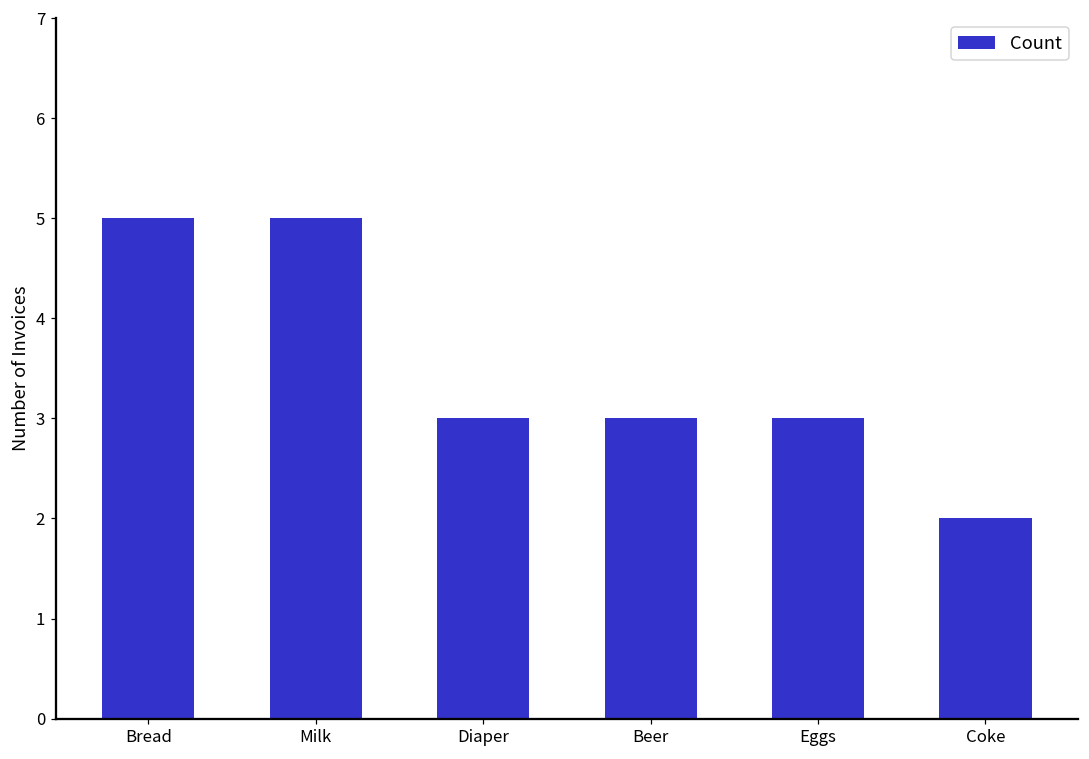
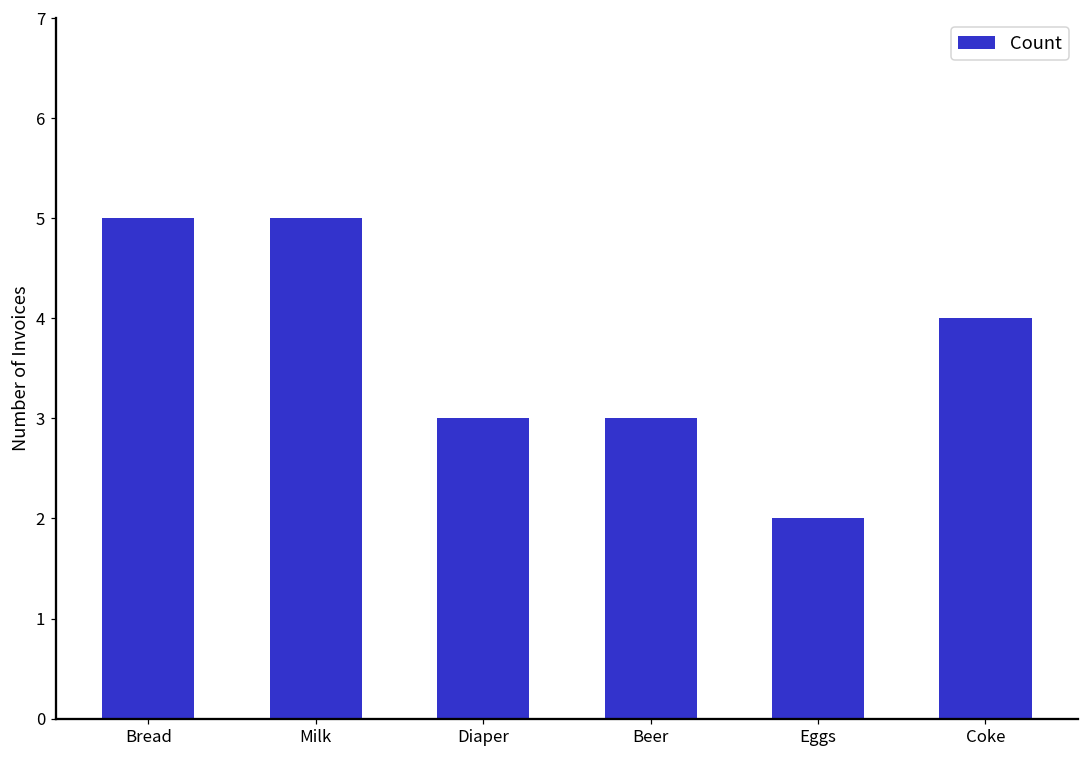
  {
    "Bread": 5,
    "Milk": 5,
    "Diaper": 3,
    "Beer": 3,
-   "Eggs": 3,
-   "Coke": 2
+   "Eggs": 2,
+   "Coke": 4
  }
